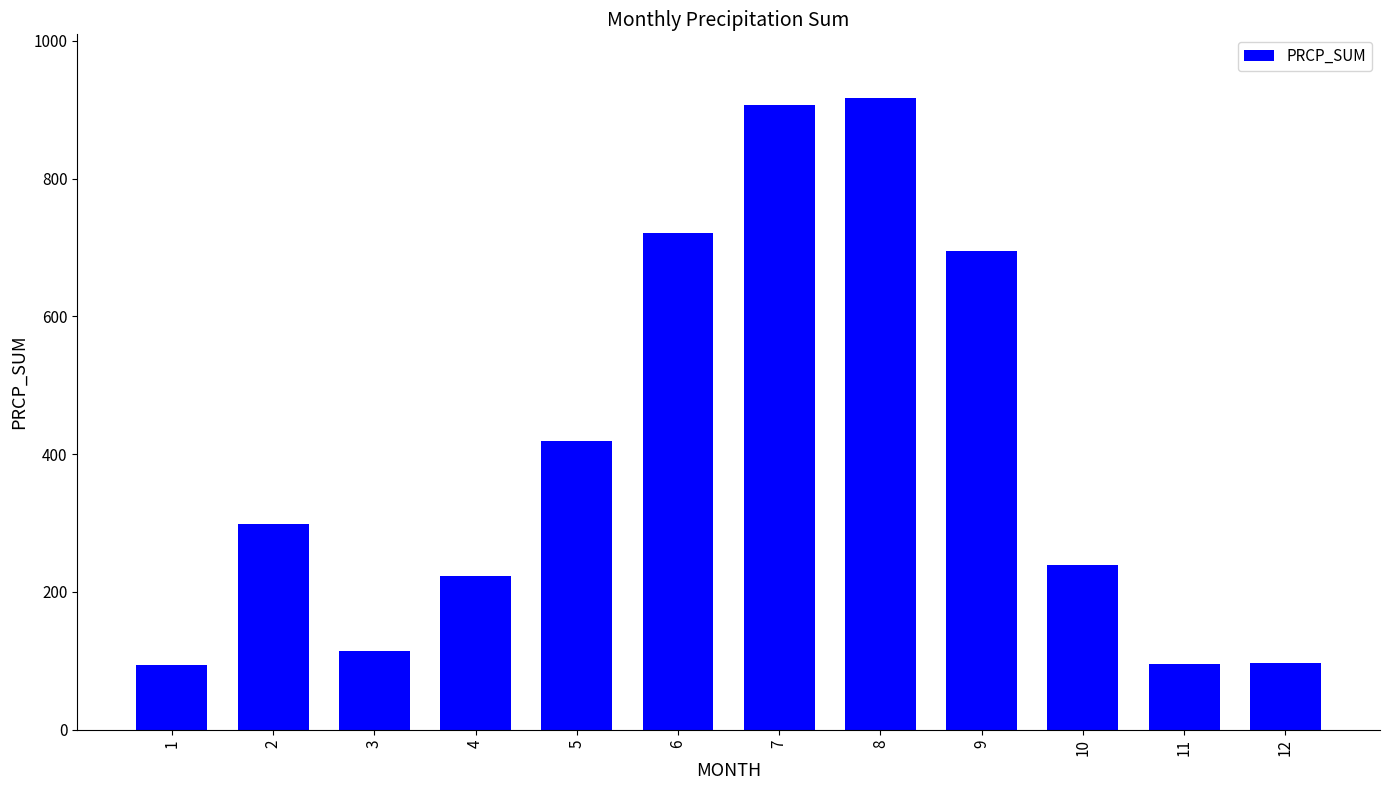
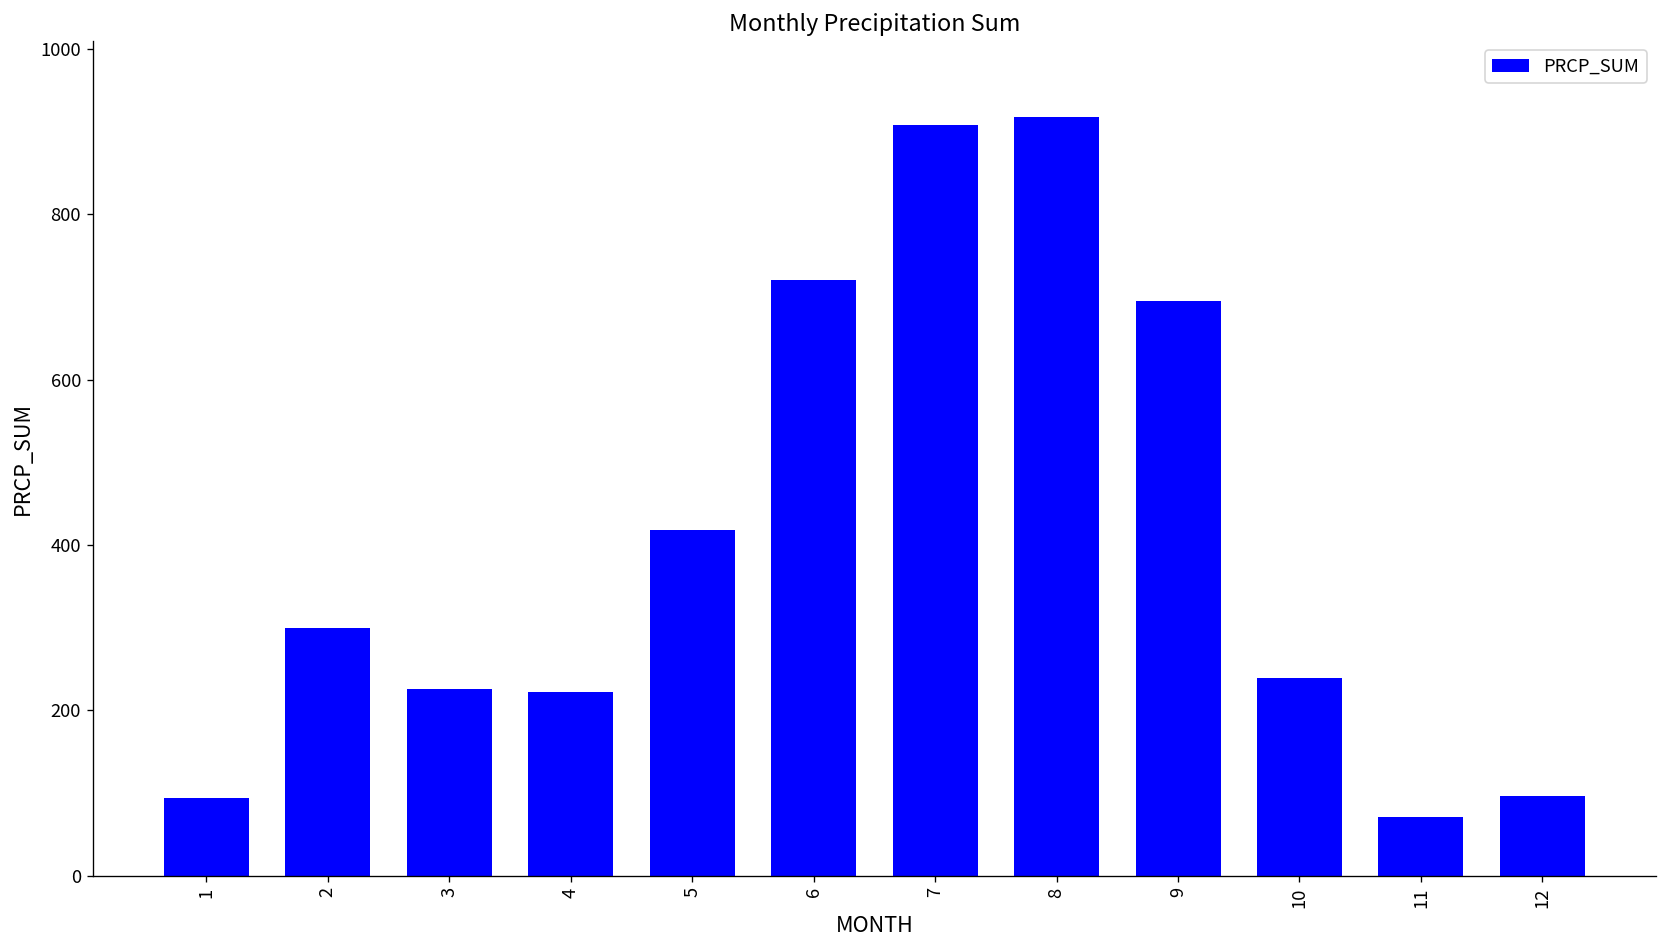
  {
    "1": 90,
    "2": 300,
-   "3": 110,
+   "3": 230,
    "4": 220,
    "5": 420,
    "6": 720,
    "7": 910,
    "8": 920,
    "9": 690,
    "10": 240,
-   "11": 90,
+   "11": 70,
    "12": 100
  }
